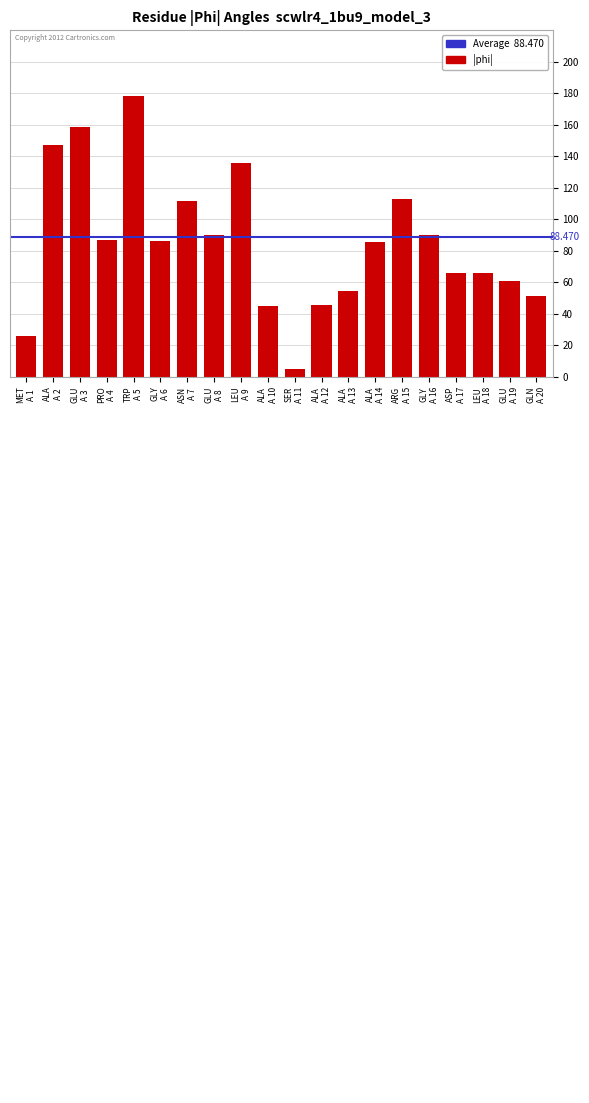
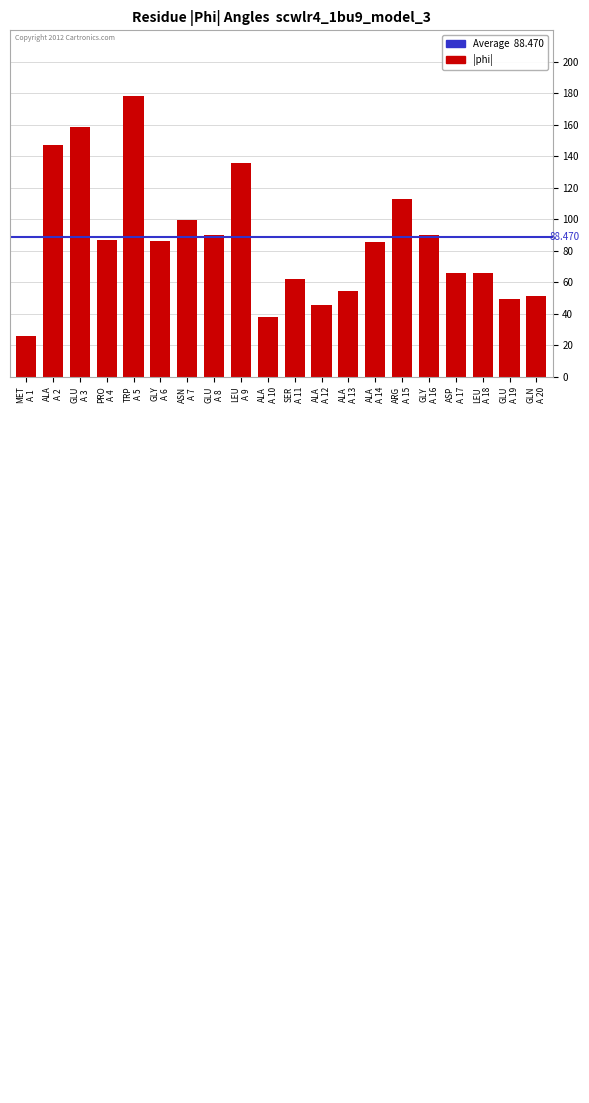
  {
-   "ASN A 7": 111.36,
-   "ALA A 10": 44.46,
-   "SER A 11": 4.49,
-   "GLU A 19": 60.41
+   "ASN A 7": 99.16,
+   "ALA A 10": 38.00,
+   "SER A 11": 61.78,
+   "GLU A 19": 49.50
  }
